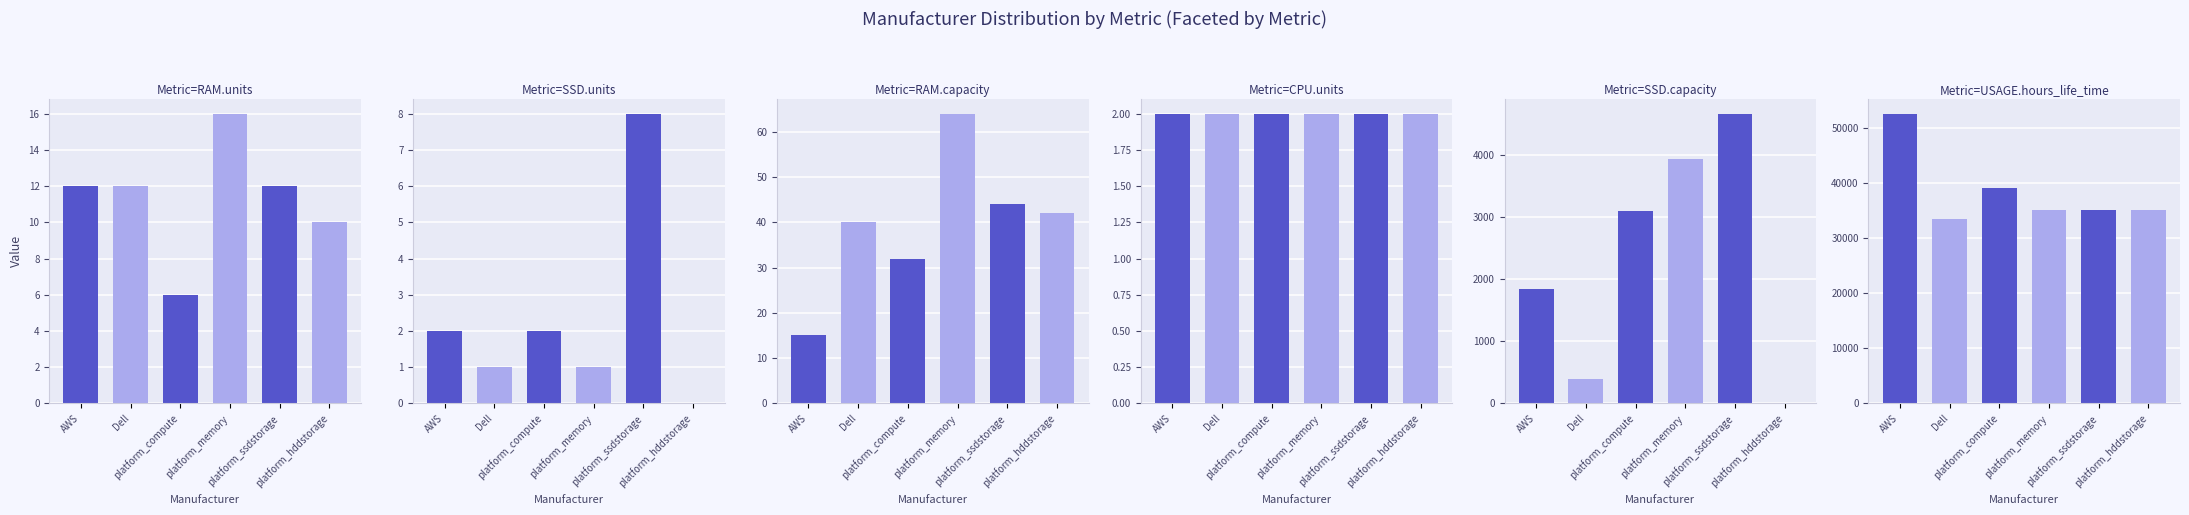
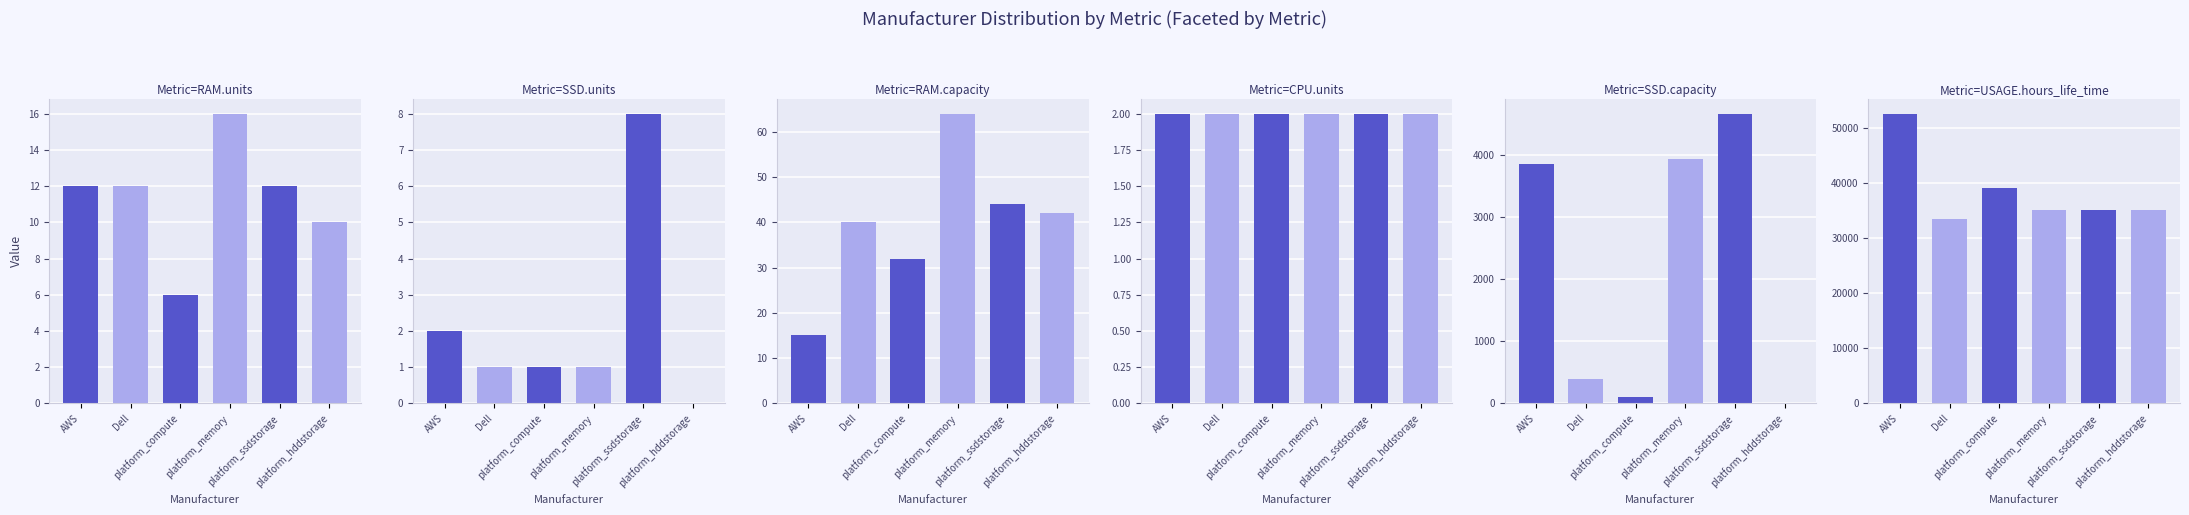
  {
    "Metric=RAM.units": {
      "AWS": 12.0,
      "Dell": 12.0,
      "platform_compute": 6.0,
      "platform_memory": 16.0,
      "platform_ssdstorage": 12.0,
      "platform_hddstorage": 10.0
    },
    "Metric=SSD.units": {
      "AWS": 2,
      "Dell": 1,
-     "platform_compute": 2,
+     "platform_compute": 1,
      "platform_memory": 1,
      "platform_ssdstorage": 8,
      "platform_hddstorage": 0
    },
    "Metric=RAM.capacity": {
      "AWS": 15,
      "Dell": 40,
      "platform_compute": 32,
      "platform_memory": 64,
      "platform_ssdstorage": 44,
      "platform_hddstorage": 42
    },
    "Metric=CPU.units": {
      "AWS": 2.00,
      "Dell": 2.00,
      "platform_compute": 2.00,
      "platform_memory": 2.00,
      "platform_ssdstorage": 2.00,
      "platform_hddstorage": 2.00
    },
    "Metric=SSD.capacity": {
-     "AWS": 1800,
+     "AWS": 3900,
      "Dell": 400,
-     "platform_compute": 3100,
+     "platform_compute": 100,
      "platform_memory": 3900,
      "platform_ssdstorage": 4700,
      "platform_hddstorage": 0
    },
    "Metric=USAGE.hours_life_time": {
      "AWS": 53000,
      "Dell": 34000,
      "platform_compute": 39000,
      "platform_memory": 35000,
      "platform_ssdstorage": 35000,
      "platform_hddstorage": 35000
    }
  }
